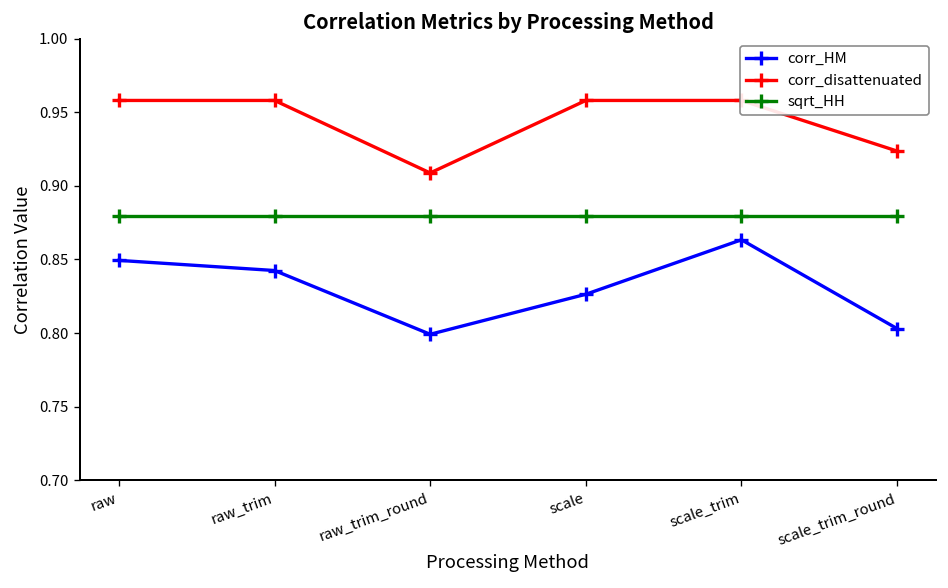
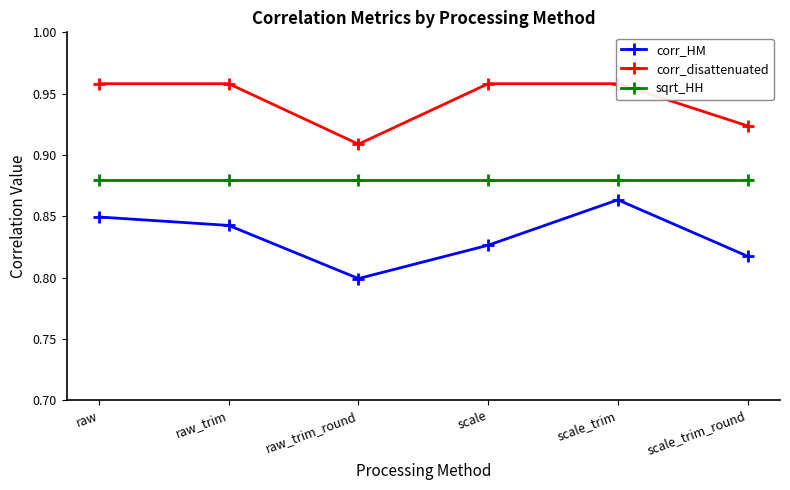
  {
    "corr_HM": {
      "raw": 0.849,
      "raw_trim": 0.842,
      "raw_trim_round": 0.799,
      "scale": 0.826,
      "scale_trim": 0.863,
-     "scale_trim_round": 0.803
+     "scale_trim_round": 0.817
    },
    "corr_disattenuated": {
      "raw": 0.958,
      "raw_trim": 0.958,
      "raw_trim_round": 0.909,
      "scale": 0.958,
      "scale_trim_round": 0.924
    },
    "sqrt_HH": {
      "raw": 0.879,
      "raw_trim": 0.879,
      "raw_trim_round": 0.879,
      "scale": 0.879,
      "scale_trim": 0.879,
      "scale_trim_round": 0.879
    }
  }
